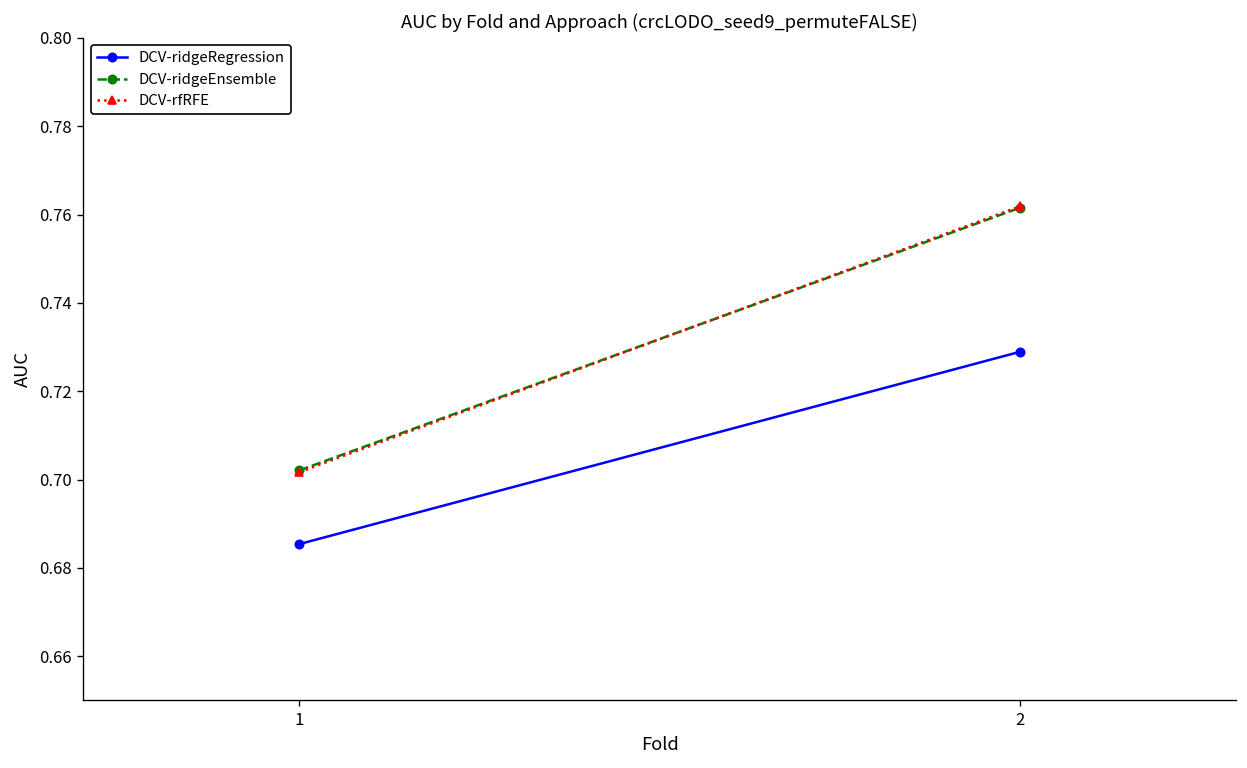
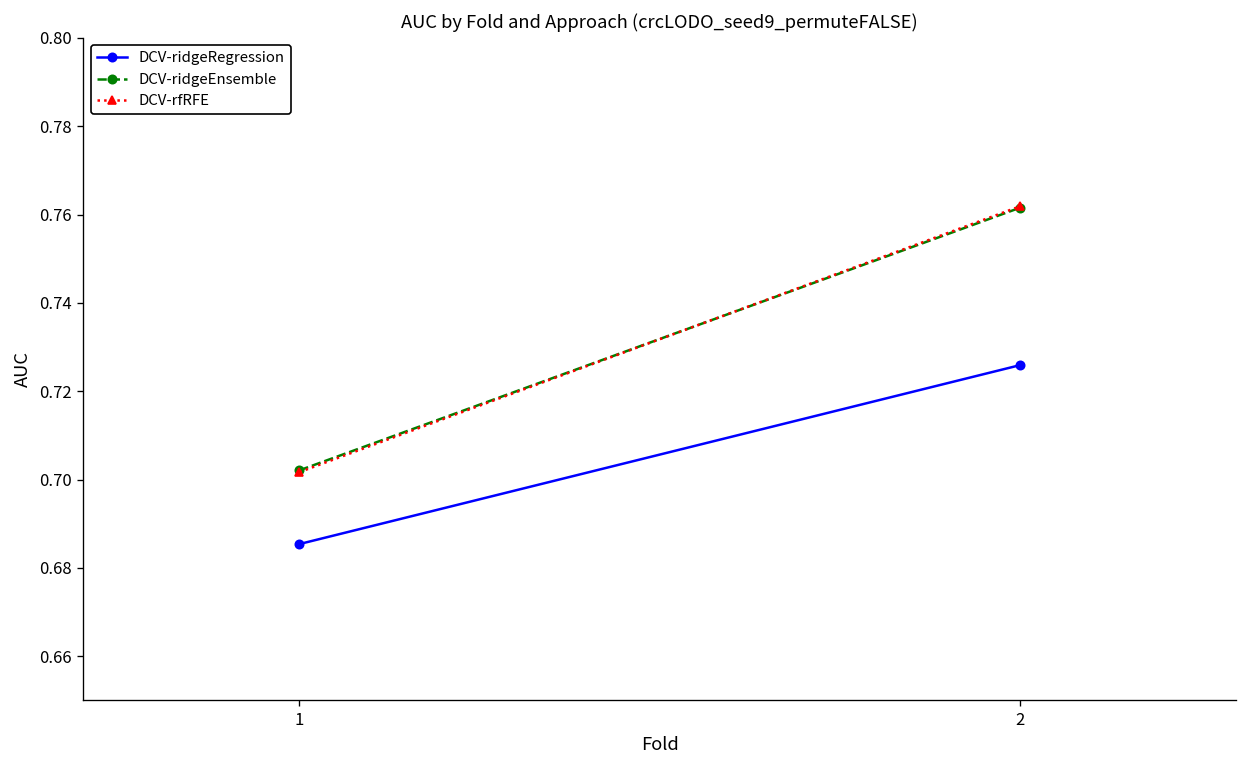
  {
    "DCV-ridgeRegression": {
      "1": 0.685,
-     "2": 0.729
+     "2": 0.726
    }
  }
